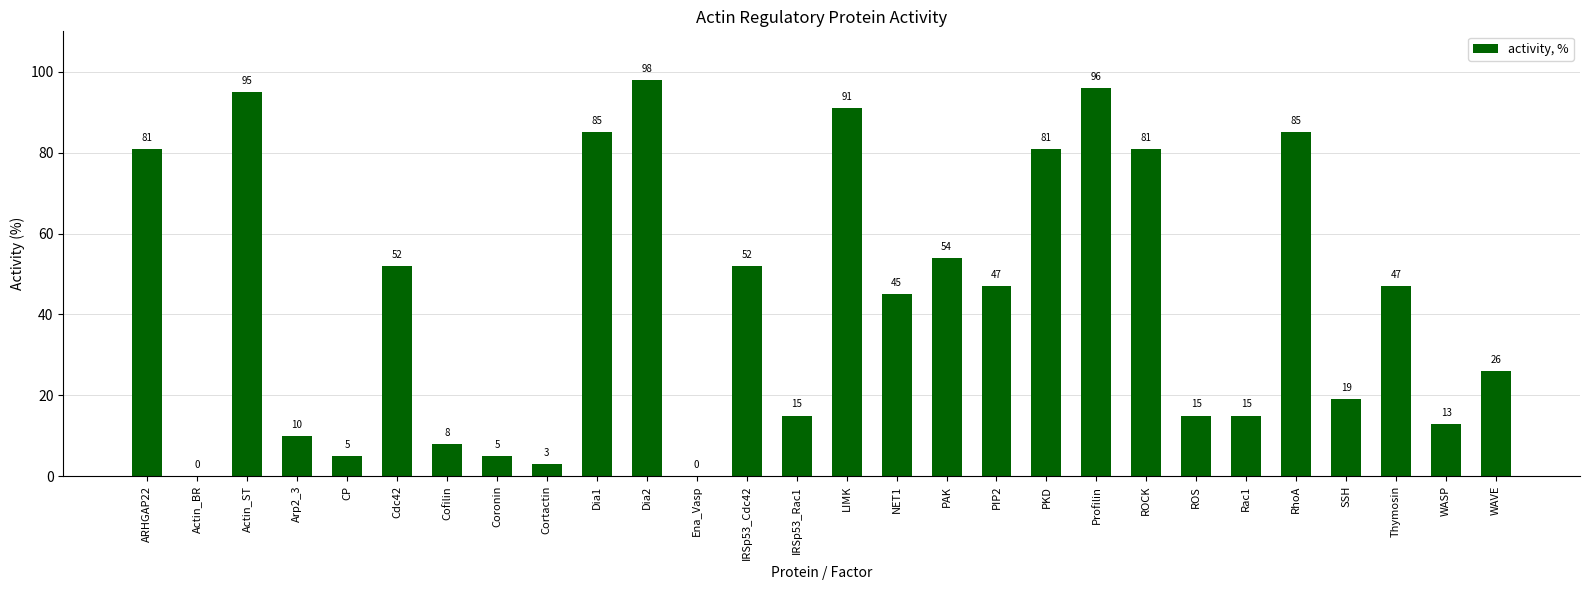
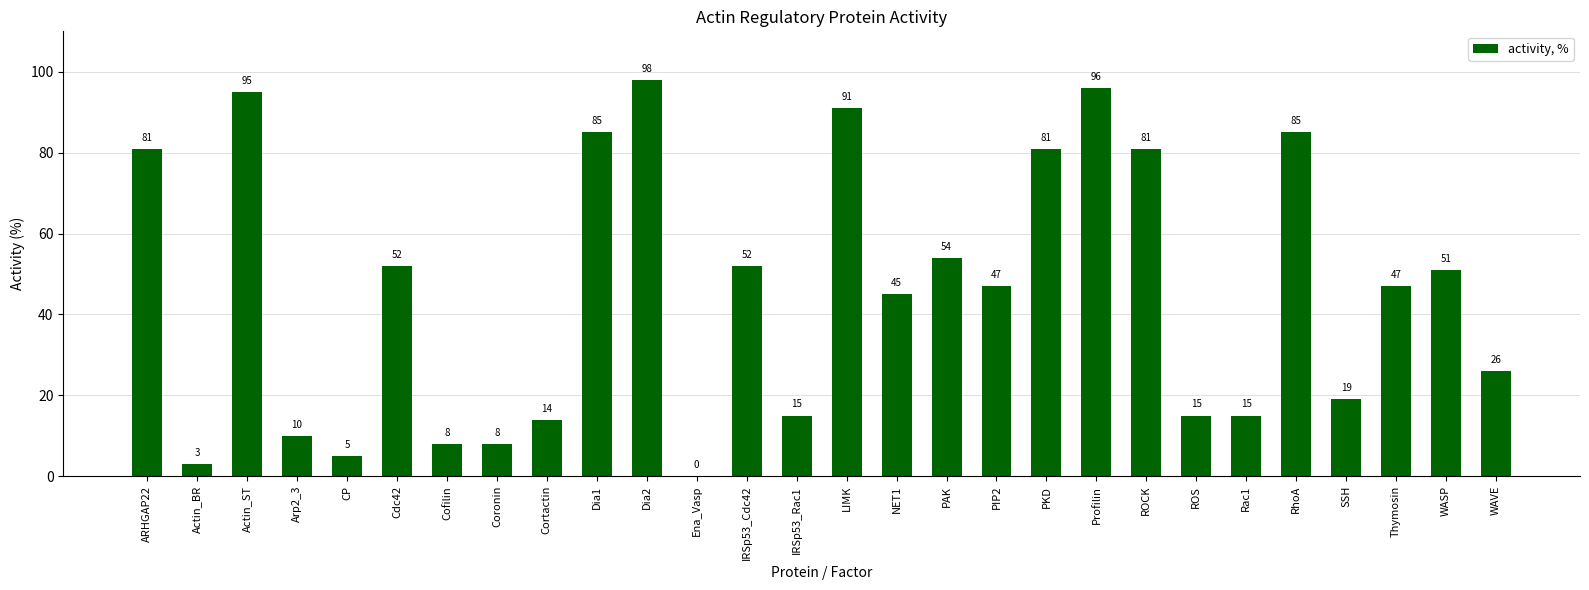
  {
    "ARHGAP22": 81,
-   "Actin_BR": 0,
+   "Actin_BR": 3,
    "Actin_ST": 95,
    "Arp2_3": 10,
    "CP": 5,
    "Cdc42": 52,
    "Cofilin": 8,
-   "Coronin": 5,
-   "Cortactin": 3,
+   "Coronin": 8,
+   "Cortactin": 14,
    "Dia1": 85,
    "Dia2": 98,
    "Ena_Vasp": 0,
    "IRSp53_Cdc42": 52,
    "IRSp53_Rac1": 15,
    "LIMK": 91,
    "NET1": 45,
    "PAK": 54,
    "PIP2": 47,
    "PKD": 81,
    "Profilin": 96,
    "ROCK": 81,
    "ROS": 15,
    "Rac1": 15,
    "RhoA": 85,
    "SSH": 19,
    "Thymosin": 47,
-   "WASP": 13,
+   "WASP": 51,
    "WAVE": 26
  }
